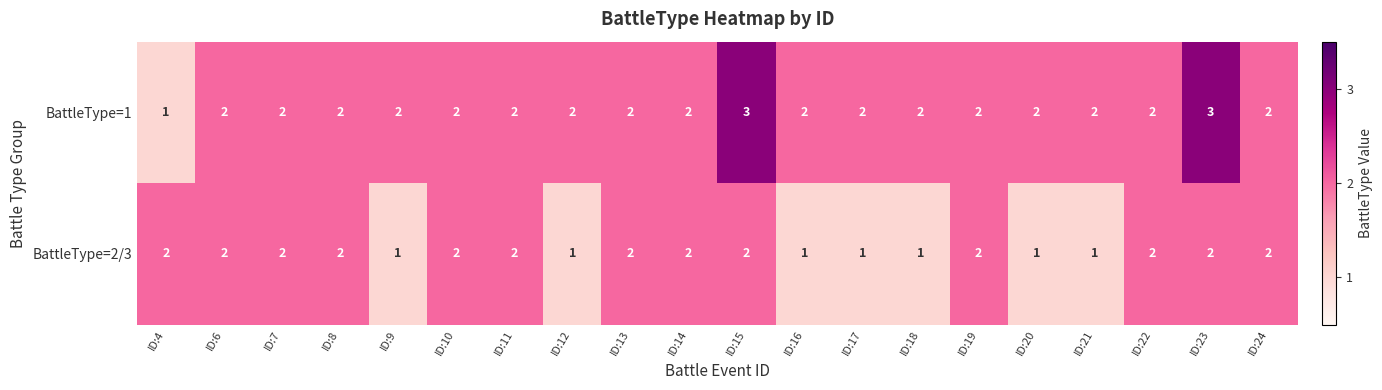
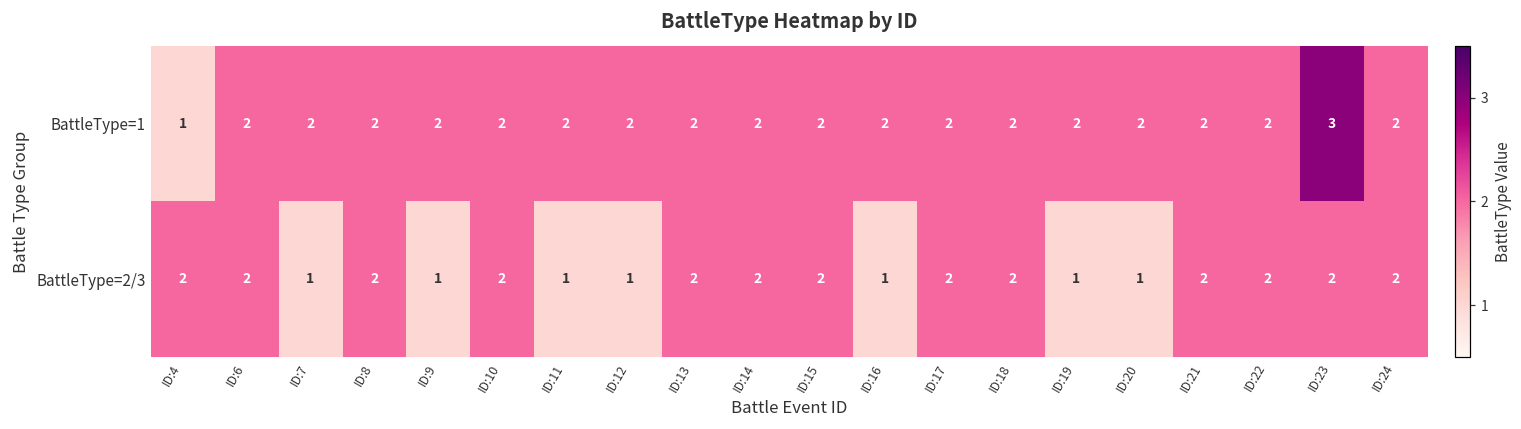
  {
    "BattleType=1": {
      "ID:4": 1,
      "ID:6": 2,
      "ID:7": 2,
      "ID:8": 2,
      "ID:9": 2,
      "ID:10": 2,
      "ID:11": 2,
      "ID:12": 2,
      "ID:13": 2,
      "ID:14": 2,
-     "ID:15": 3,
+     "ID:15": 2,
      "ID:16": 2,
      "ID:17": 2,
      "ID:18": 2,
      "ID:19": 2,
      "ID:20": 2,
      "ID:21": 2,
      "ID:22": 2,
      "ID:23": 3,
      "ID:24": 2
    },
    "BattleType=2/3": {
      "ID:4": 2,
      "ID:6": 2,
-     "ID:7": 2,
+     "ID:7": 1,
      "ID:8": 2,
      "ID:9": 1,
      "ID:10": 2,
-     "ID:11": 2,
+     "ID:11": 1,
      "ID:12": 1,
      "ID:13": 2,
      "ID:14": 2,
      "ID:15": 2,
      "ID:16": 1,
-     "ID:17": 1,
-     "ID:18": 1,
-     "ID:19": 2,
+     "ID:17": 2,
+     "ID:18": 2,
+     "ID:19": 1,
      "ID:20": 1,
-     "ID:21": 1,
+     "ID:21": 2,
      "ID:22": 2,
      "ID:23": 2,
      "ID:24": 2
    }
  }
